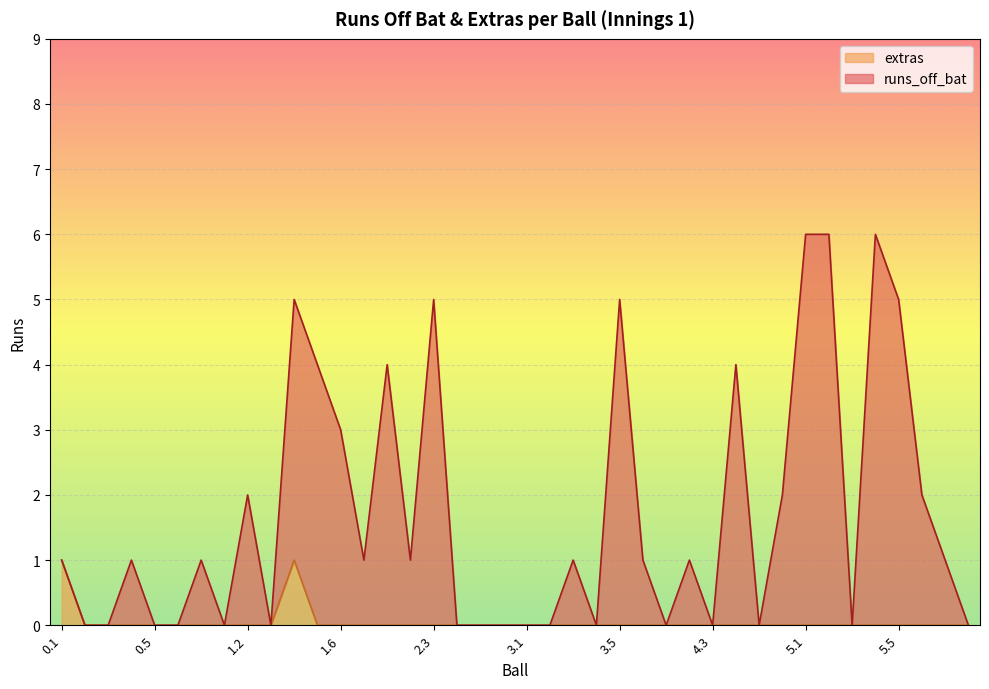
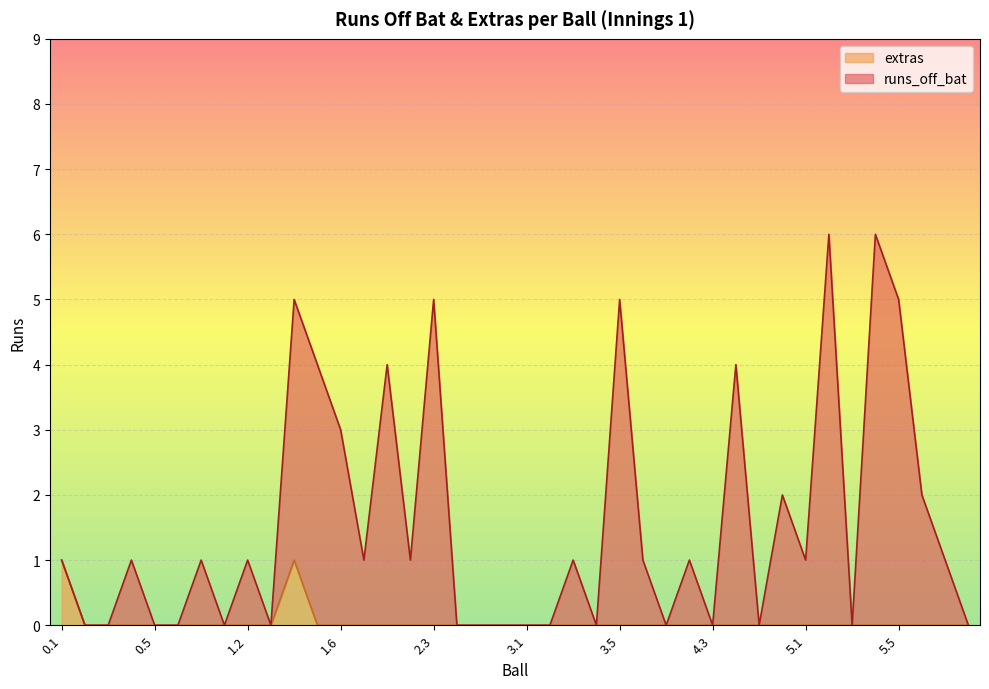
  {
    "extras": {
      "1.2": 0,
      "1.6": 0,
      "2.3": 0,
      "3.5": 0,
      "5.1": 0,
      "5.5": 0
    },
    "runs_off_bat": {
-     "1.2": 2,
+     "1.2": 1,
      "1.6": 3,
      "2.3": 5,
      "3.5": 5,
-     "5.1": 6,
+     "5.1": 1,
      "5.5": 5
    }
  }
